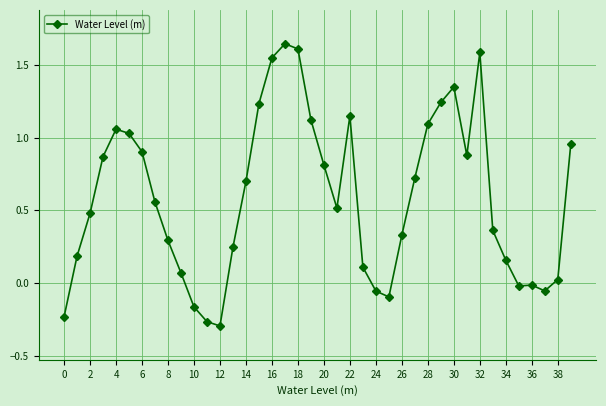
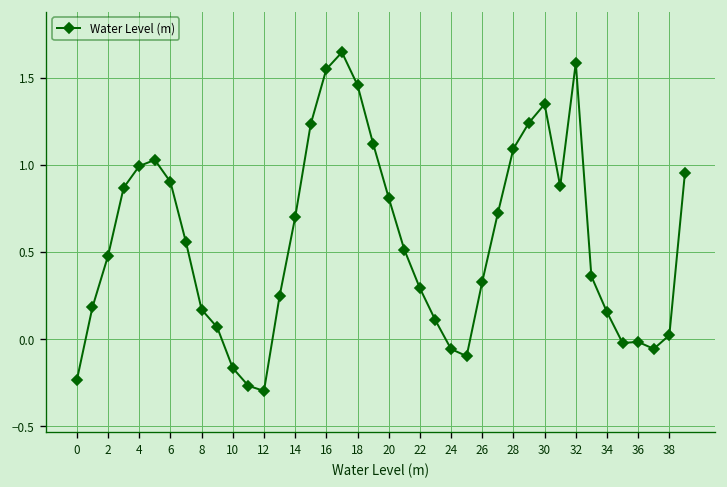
  {
    "0": -0.23,
    "2": 0.48,
-   "4": 1.06,
+   "4": 0.99,
    "6": 0.90,
-   "8": 0.29,
+   "8": 0.17,
    "10": -0.17,
    "12": -0.30,
    "14": 0.70,
    "16": 1.55,
-   "18": 1.61,
+   "18": 1.46,
    "20": 0.81,
-   "22": 1.15,
+   "22": 0.29,
    "24": -0.06,
    "26": 0.33,
    "28": 1.09,
    "30": 1.35,
    "32": 1.59,
    "34": 0.16,
    "36": -0.02,
    "38": 0.02
  }
